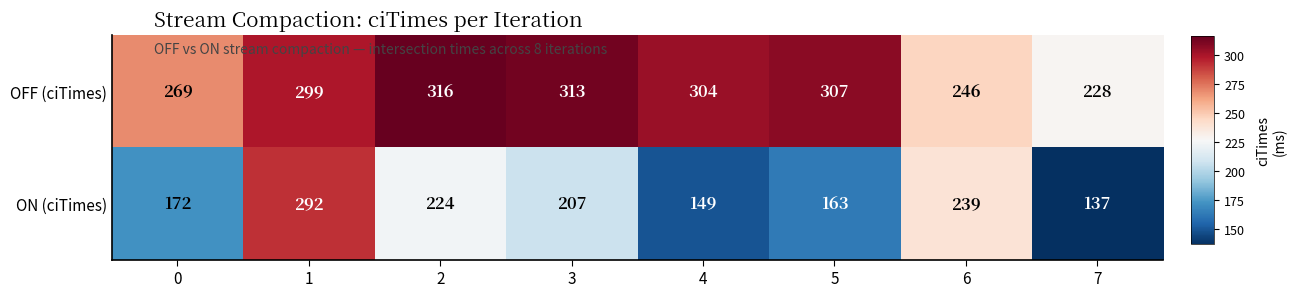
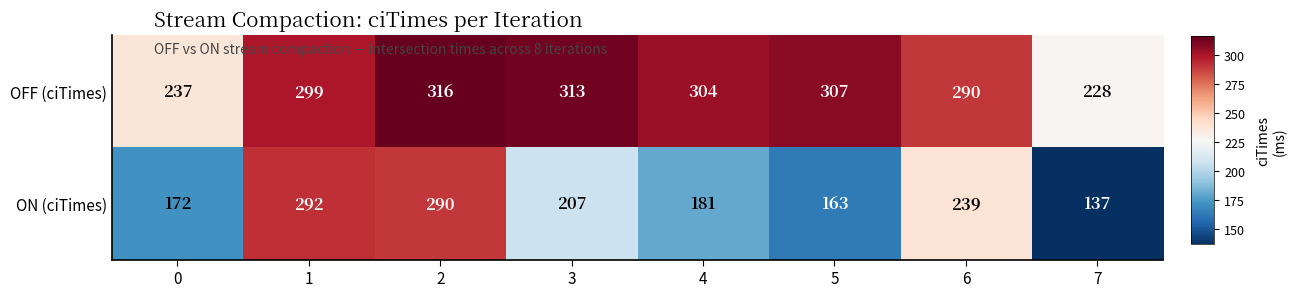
  {
    "OFF (ciTimes)": {
-     "0": 269,
+     "0": 237,
      "1": 299,
      "2": 316,
      "3": 313,
      "4": 304,
      "5": 307,
-     "6": 246,
+     "6": 290,
      "7": 228
    },
    "ON (ciTimes)": {
      "0": 172,
      "1": 292,
-     "2": 224,
+     "2": 290,
      "3": 207,
-     "4": 149,
+     "4": 181,
      "5": 163,
      "6": 239,
      "7": 137
    }
  }
